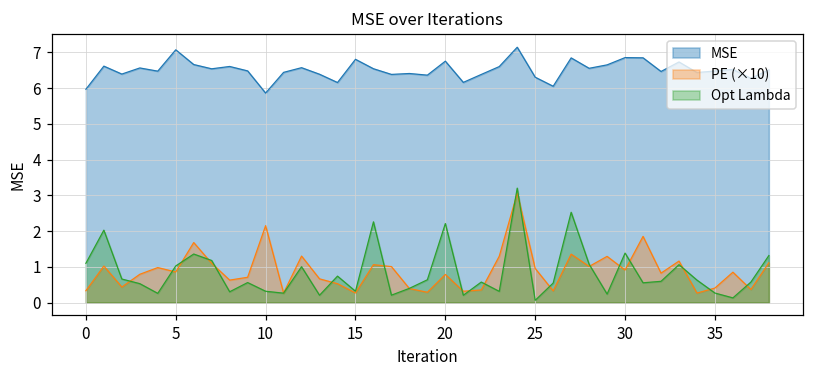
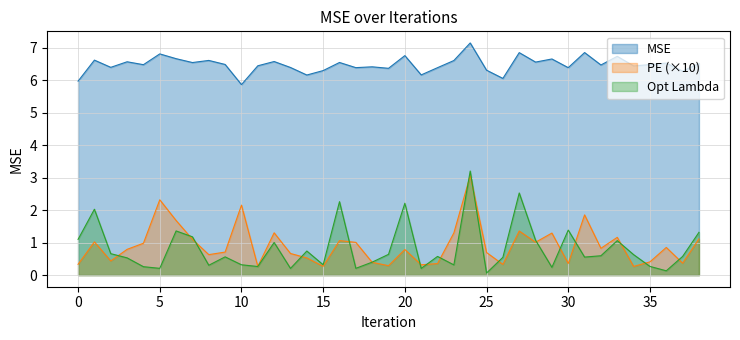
  {
    "MSE": {
      "0": 6.0,
-     "5": 7.1,
+     "5": 6.8,
      "10": 5.9,
-     "15": 6.8,
+     "15": 6.3,
      "20": 6.8,
      "25": 6.3,
-     "30": 6.9
+     "30": 6.4
    },
    "PE (×10)": {
      "0": 0.3,
-     "5": 0.9,
+     "5": 2.3,
      "10": 2.2,
      "20": 0.8,
-     "25": 1.0,
-     "30": 0.9,
+     "25": 0.7,
+     "30": 0.4,
      "35": 0.4
    },
    "Opt Lambda": {
      "0": 1.1,
-     "5": 1.0,
+     "5": 0.2,
      "10": 0.3,
      "20": 2.2,
      "25": 0.1,
      "30": 1.4,
      "35": 0.3
    }
  }
